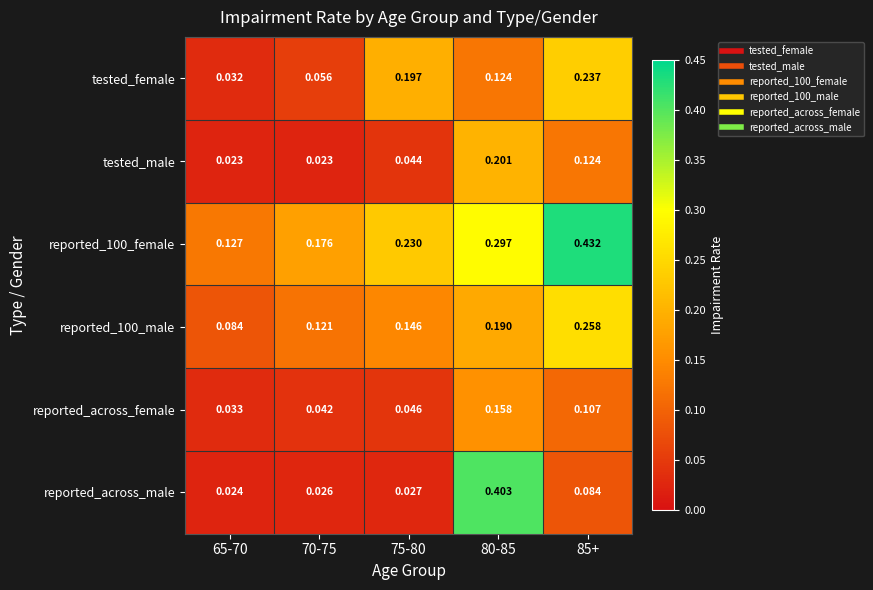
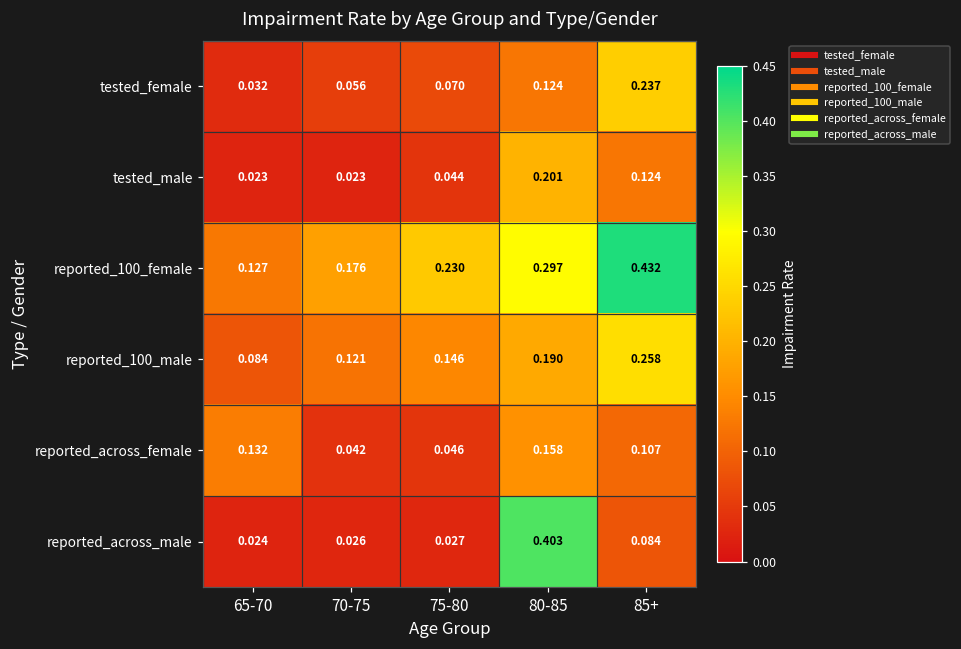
  {
    "tested_female": {
      "65-70": 0.032,
      "70-75": 0.056,
-     "75-80": 0.197,
+     "75-80": 0.070,
      "80-85": 0.124,
      "85+": 0.237
    },
    "tested_male": {
      "65-70": 0.023,
      "70-75": 0.023,
      "75-80": 0.044,
      "80-85": 0.201,
      "85+": 0.124
    },
    "reported_100_female": {
      "65-70": 0.127,
      "70-75": 0.176,
      "75-80": 0.230,
      "80-85": 0.297,
      "85+": 0.432
    },
    "reported_100_male": {
      "65-70": 0.084,
      "70-75": 0.121,
      "75-80": 0.146,
      "80-85": 0.190,
      "85+": 0.258
    },
    "reported_across_female": {
-     "65-70": 0.033,
+     "65-70": 0.132,
      "70-75": 0.042,
      "75-80": 0.046,
      "80-85": 0.158,
      "85+": 0.107
    },
    "reported_across_male": {
      "65-70": 0.024,
      "70-75": 0.026,
      "75-80": 0.027,
      "80-85": 0.403,
      "85+": 0.084
    }
  }
